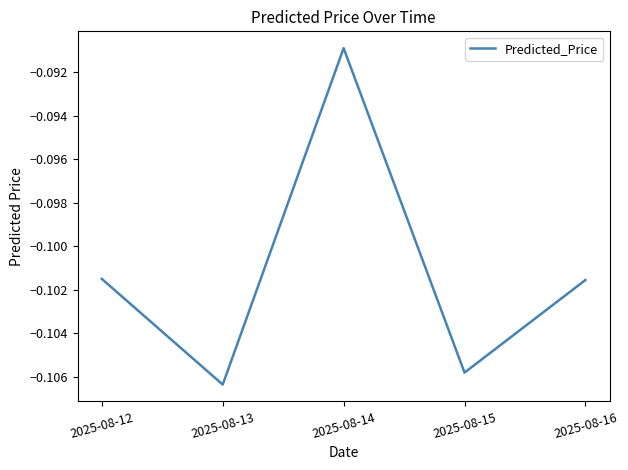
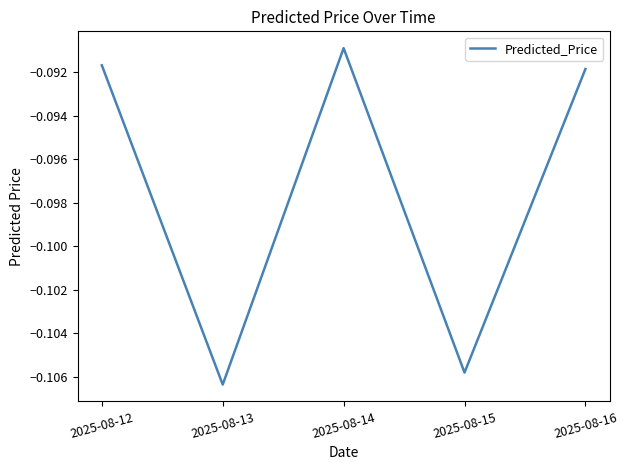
  {
-   "2025-08-12": -0.1015,
+   "2025-08-12": -0.0917,
    "2025-08-13": -0.1064,
    "2025-08-14": -0.0909,
    "2025-08-15": -0.1058,
-   "2025-08-16": -0.1016
+   "2025-08-16": -0.0919
  }
